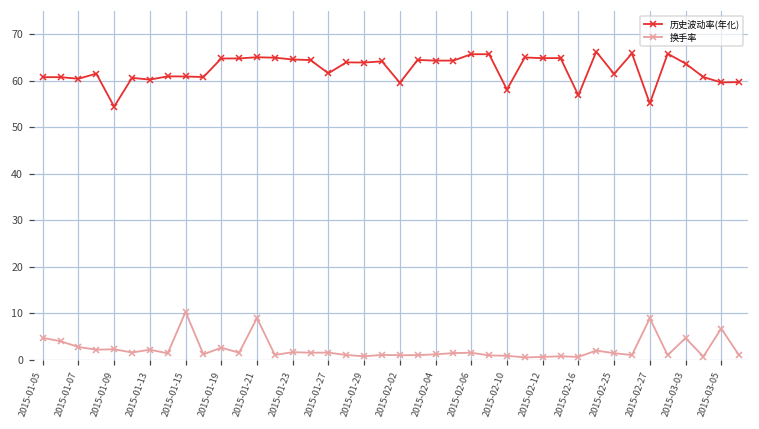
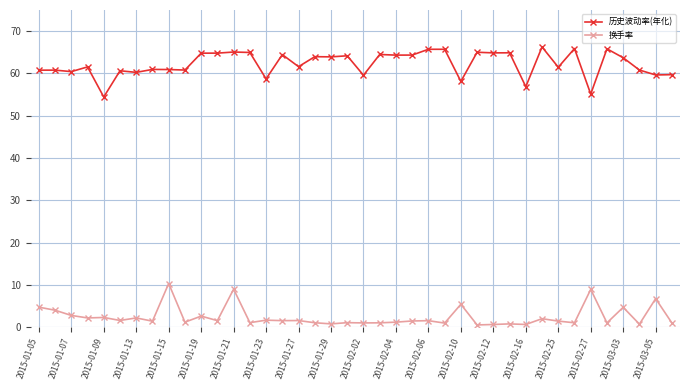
  {
    "历史波动率(年化)": {
      "2015-01-05": 61,
      "2015-01-07": 60,
      "2015-01-09": 54,
      "2015-01-13": 60,
      "2015-01-15": 61,
      "2015-01-19": 65,
      "2015-01-21": 65,
-     "2015-01-23": 65,
+     "2015-01-23": 59,
      "2015-01-27": 62,
      "2015-01-29": 64,
      "2015-02-02": 60,
      "2015-02-04": 64,
      "2015-02-06": 66,
      "2015-02-10": 58,
      "2015-02-12": 65,
      "2015-02-16": 57,
      "2015-02-25": 61,
      "2015-02-27": 55,
      "2015-03-03": 64,
      "2015-03-05": 60
    },
    "换手率": {
      "2015-01-05": 5,
      "2015-01-07": 3,
      "2015-01-09": 2,
      "2015-01-13": 2,
      "2015-01-15": 10,
      "2015-01-19": 3,
      "2015-01-21": 9,
      "2015-01-23": 2,
      "2015-01-27": 2,
      "2015-01-29": 1,
      "2015-02-02": 1,
      "2015-02-04": 1,
      "2015-02-06": 2,
-     "2015-02-10": 1,
+     "2015-02-10": 5,
      "2015-02-12": 1,
      "2015-02-16": 1,
      "2015-02-25": 1,
      "2015-02-27": 9,
      "2015-03-03": 5,
      "2015-03-05": 7
    }
  }
